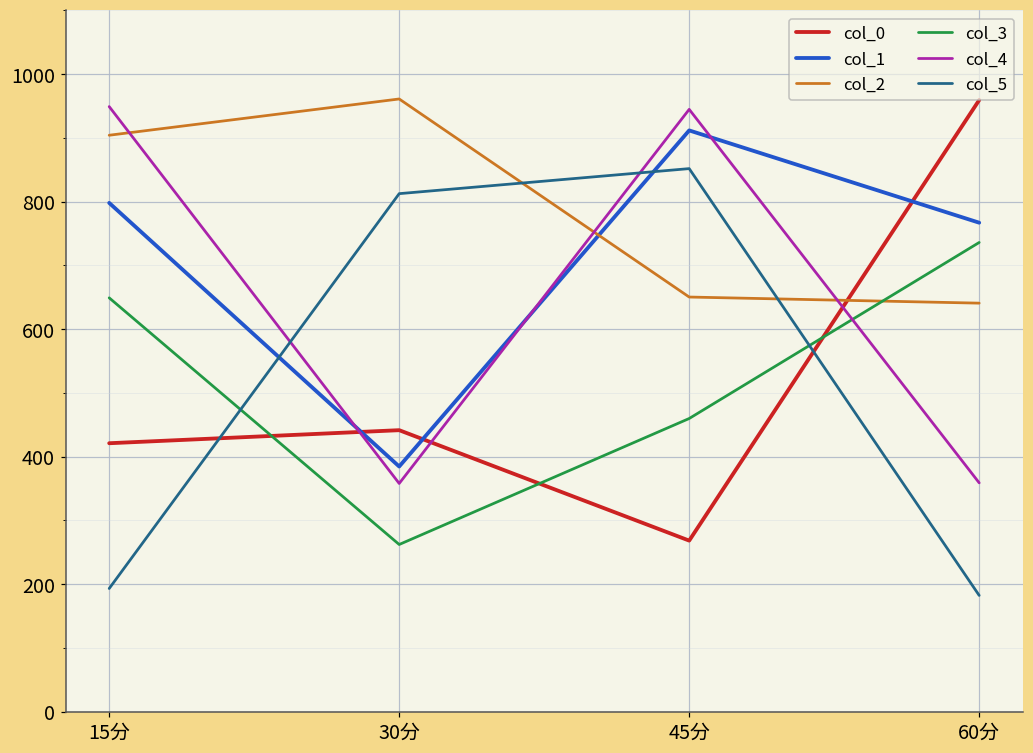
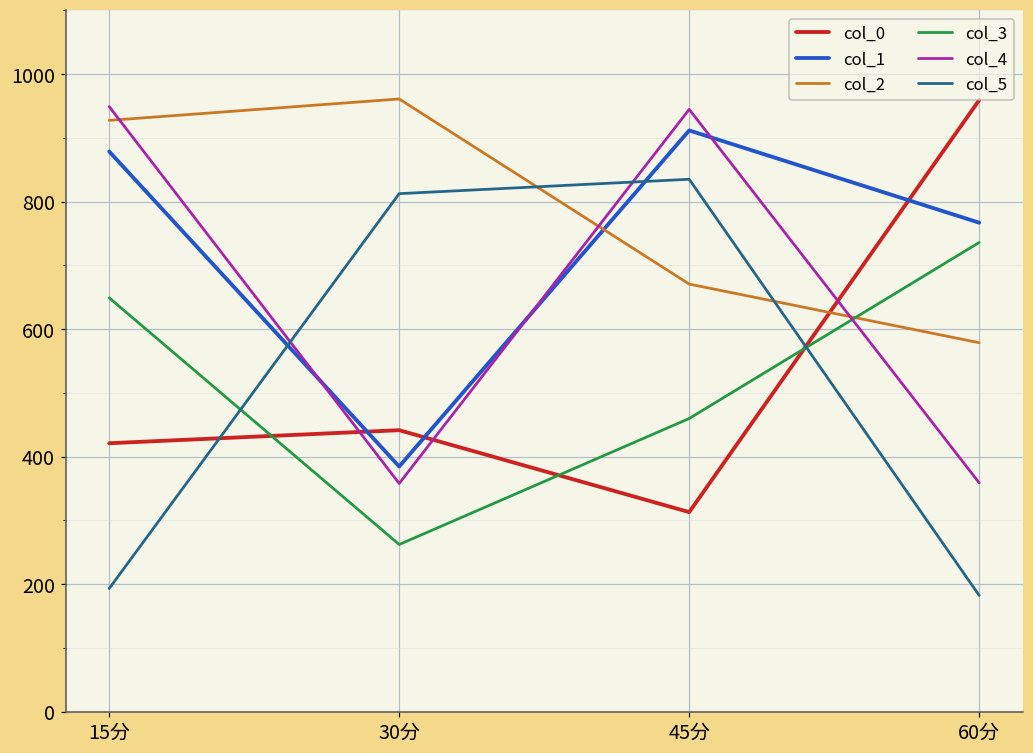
  {
    "col_0": {
      "15分": 420,
      "30分": 440,
-     "45分": 270
+     "45分": 310
    },
    "col_1": {
-     "15分": 800,
+     "15分": 880,
      "30分": 380,
      "45分": 910,
      "60分": 770
    },
    "col_2": {
-     "15分": 900,
+     "15分": 930,
      "30分": 960,
-     "45分": 650,
-     "60分": 640
+     "45分": 670,
+     "60分": 580
    },
    "col_3": {
      "15分": 650,
      "30分": 260,
      "45分": 460,
      "60分": 740
    },
    "col_4": {
      "15分": 950,
      "30分": 360,
      "45分": 940,
      "60分": 360
    },
    "col_5": {
      "15分": 190,
      "30分": 810,
-     "45分": 850,
+     "45分": 830,
      "60分": 180
    }
  }
